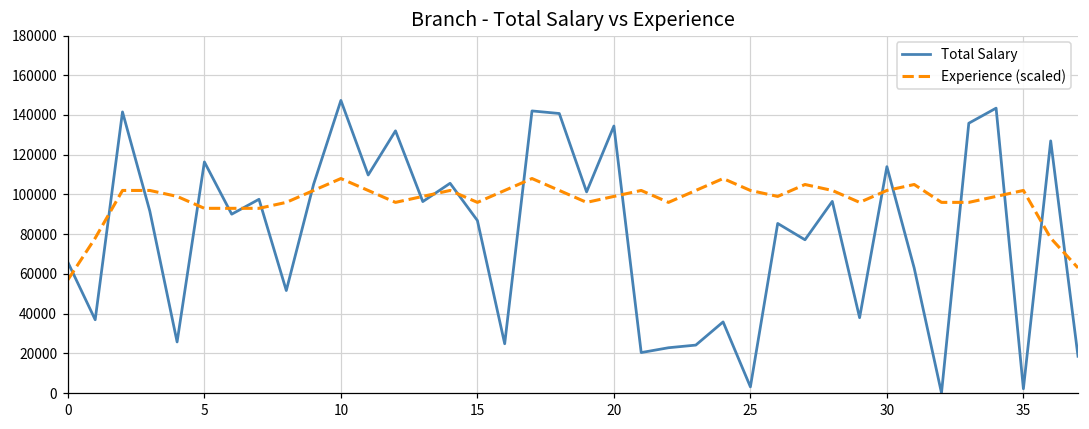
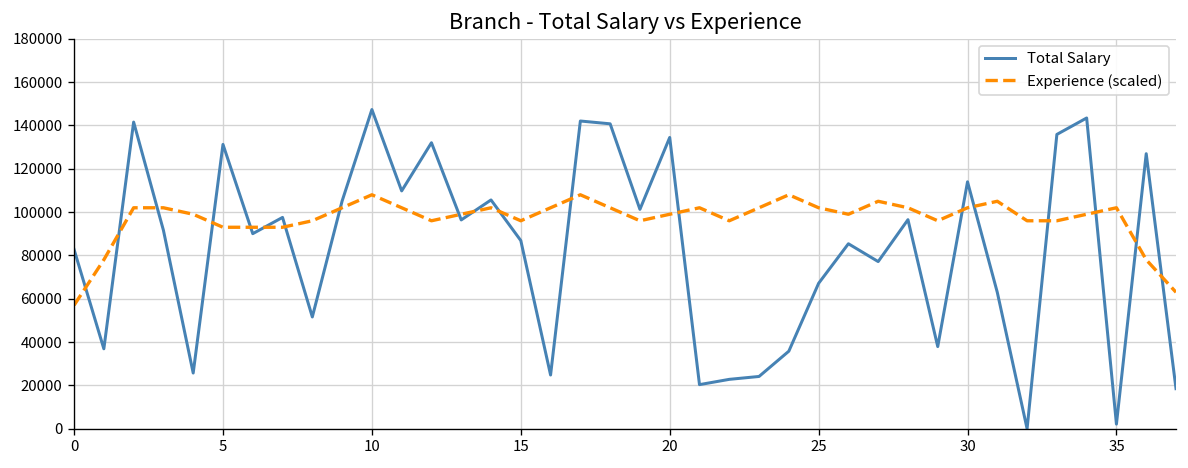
  {
    "Total Salary": {
-     "0": 66000,
-     "5": 116000,
+     "0": 83000,
+     "5": 131000,
      "10": 147000,
      "15": 87000,
      "20": 134000,
-     "25": 3000,
+     "25": 67000,
      "30": 114000,
      "35": 2000
    },
    "Experience (scaled)": {
      "0": 57000,
      "5": 93000,
      "10": 108000,
      "15": 96000,
      "20": 99000,
      "25": 102000,
      "30": 102000,
      "35": 102000
    }
  }
